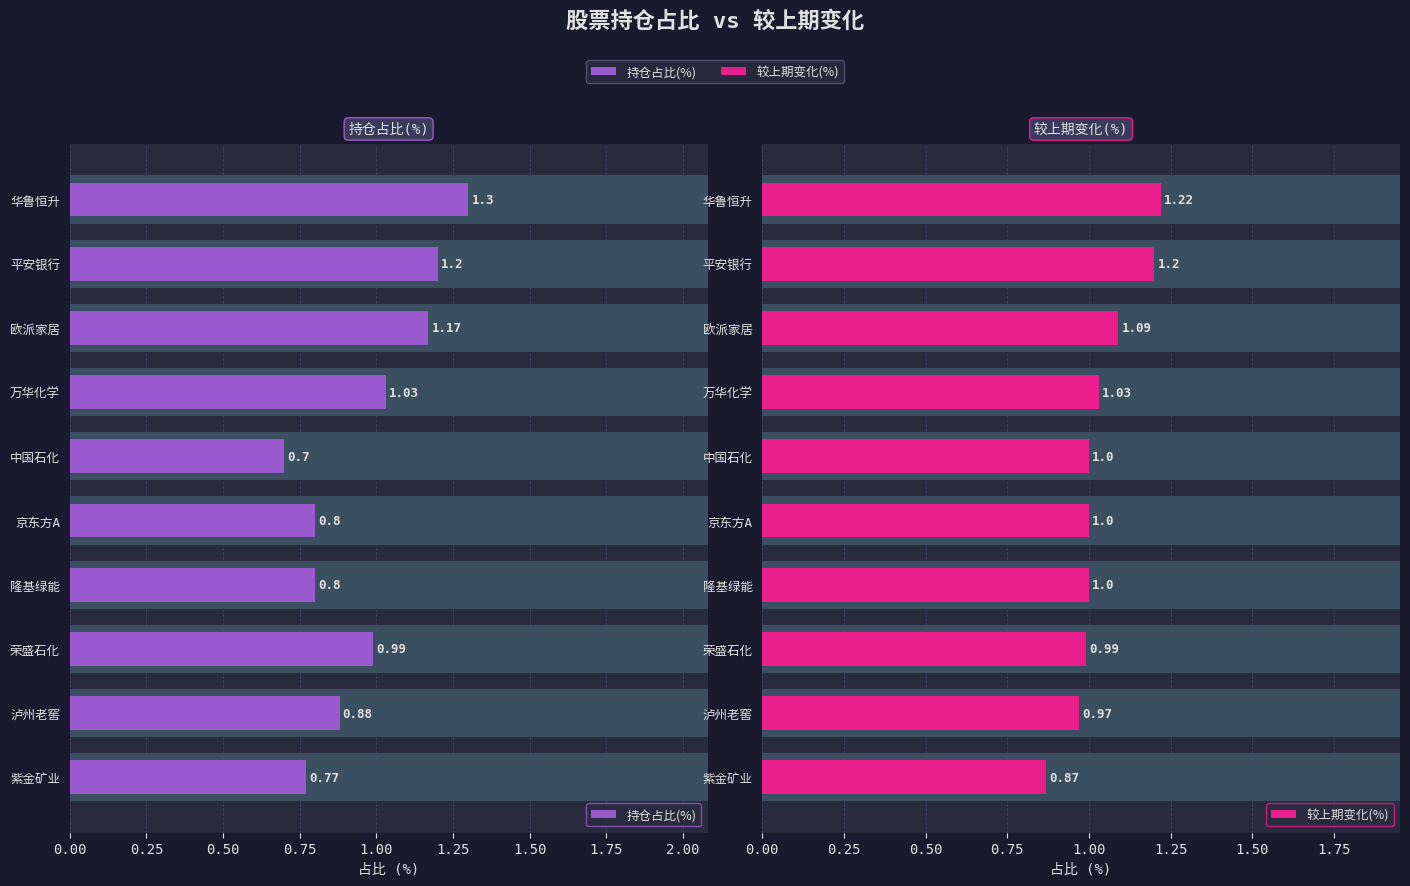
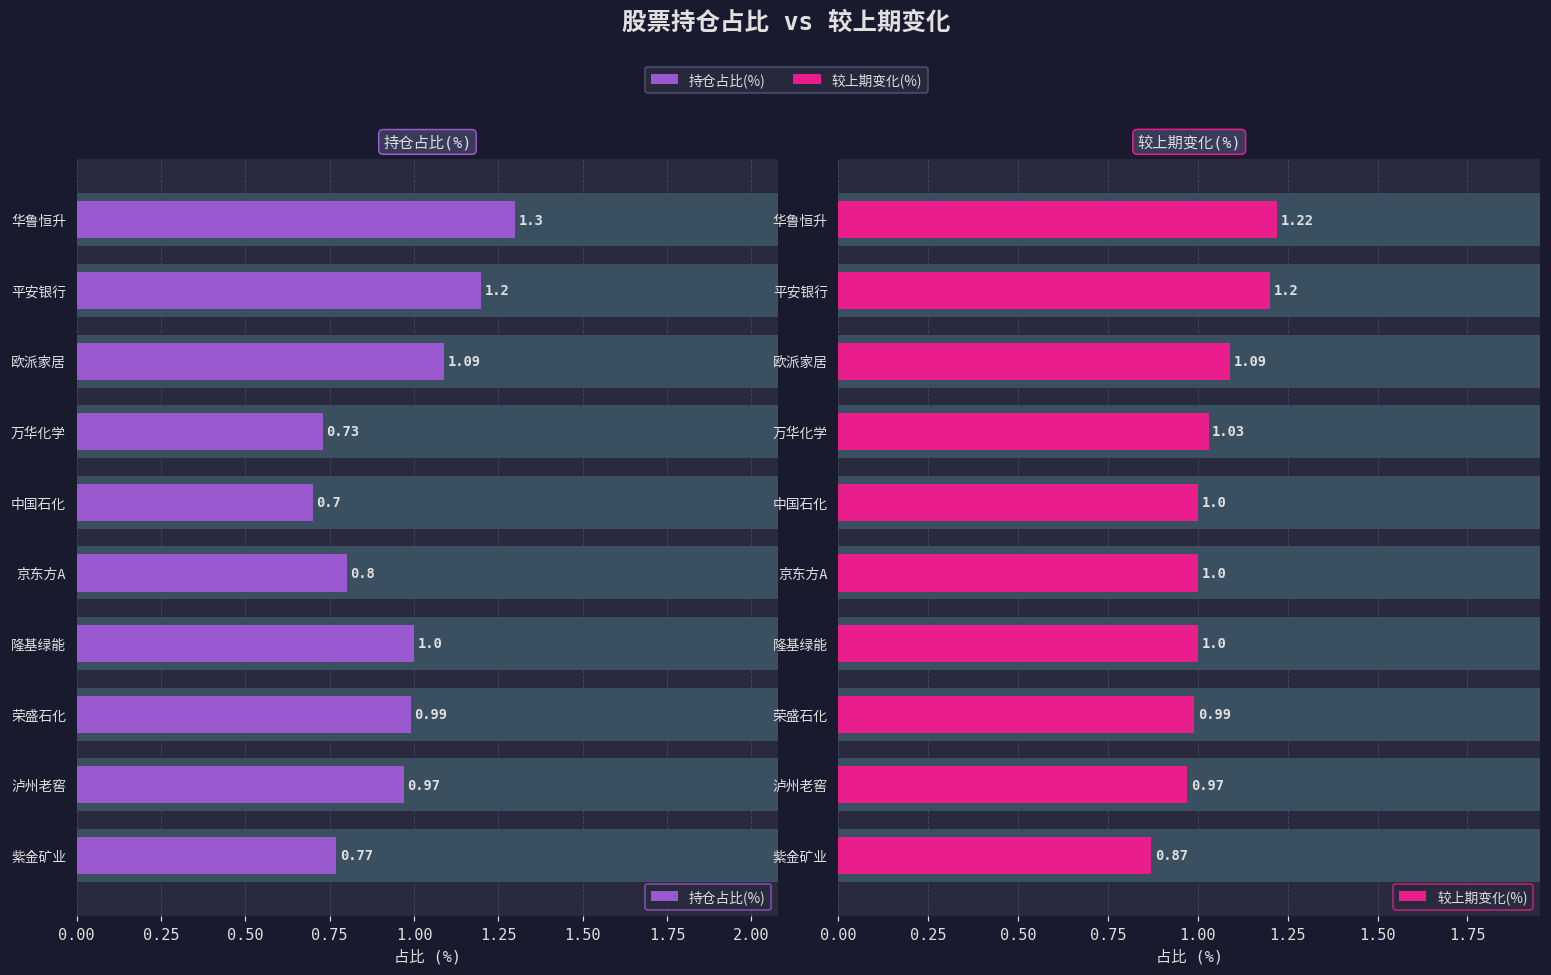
  {
    "持仓占比(%)": {
      "持仓占比(%)": {
-       "欧派家居": 1.17,
-       "万华化学": 1.03,
-       "隆基绿能": 0.8,
-       "泸州老窖": 0.88
+       "欧派家居": 1.09,
+       "万华化学": 0.73,
+       "隆基绿能": 1.0,
+       "泸州老窖": 0.97
      }
    }
  }
